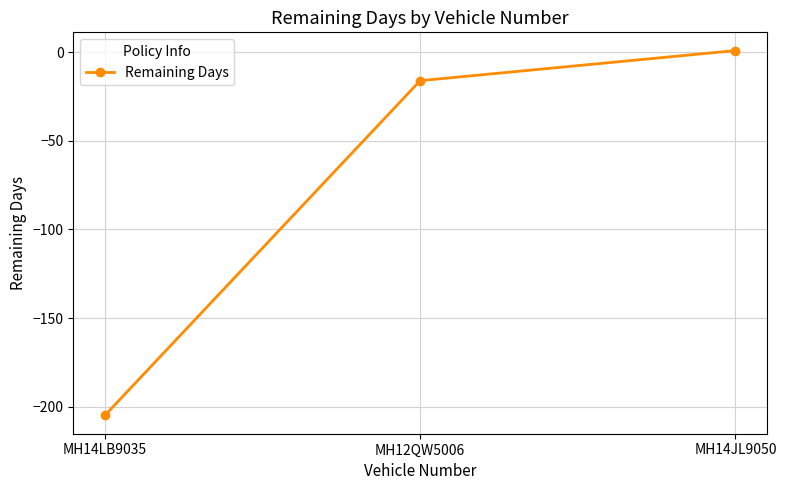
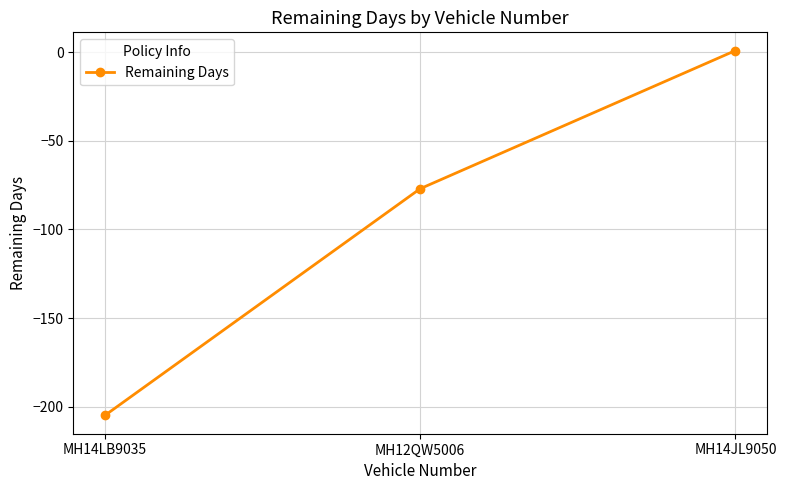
  {
    "MH14LB9035": -205,
-   "MH12QW5006": -16,
+   "MH12QW5006": -77,
    "MH14JL9050": 1
  }
